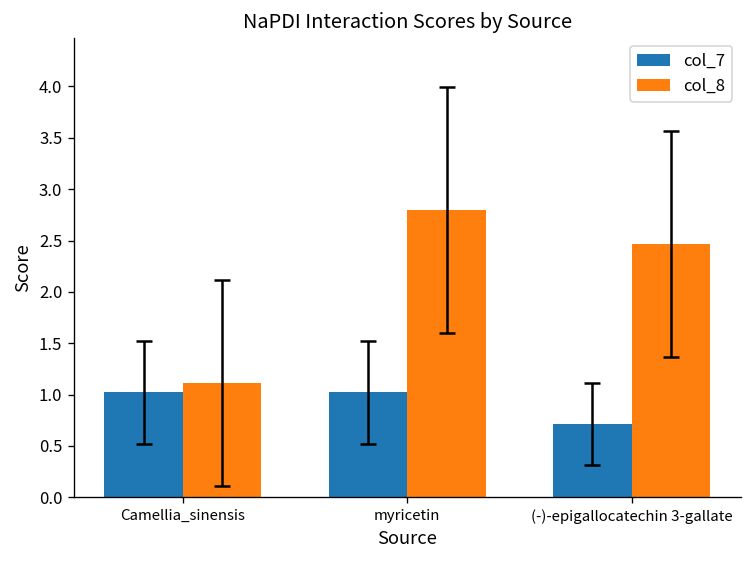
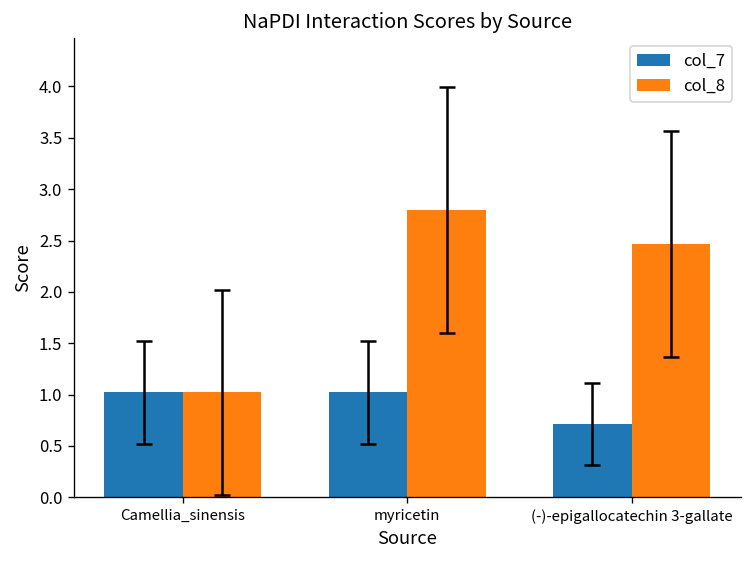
  {
    "col_8": {
-     "Camellia_sinensis": 1.1,
+     "Camellia_sinensis": 1.0,
      "myricetin": 2.8,
      "(-)-epigallocatechin 3-gallate": 2.5
    }
  }
